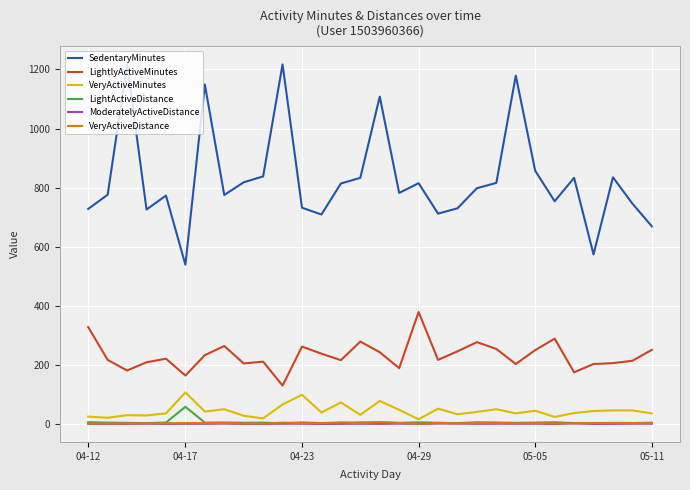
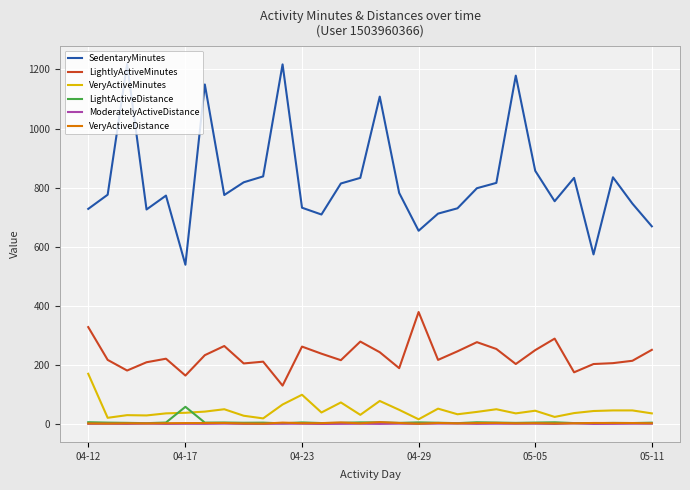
  {
    "SedentaryMinutes": {
      "04-12": 730,
      "04-17": 540,
      "04-23": 730,
-     "04-29": 820,
+     "04-29": 650,
      "05-05": 860,
      "05-11": 670
    },
    "LightlyActiveMinutes": {
      "04-12": 330,
      "04-17": 160,
      "04-23": 260,
      "04-29": 380,
      "05-05": 250,
      "05-11": 250
    },
    "VeryActiveMinutes": {
-     "04-12": 30,
-     "04-17": 110,
+     "04-12": 170,
+     "04-17": 40,
      "04-23": 100,
      "04-29": 20,
      "05-05": 50,
      "05-11": 40
    },
    "LightActiveDistance": {
      "04-17": 60
    }
  }
